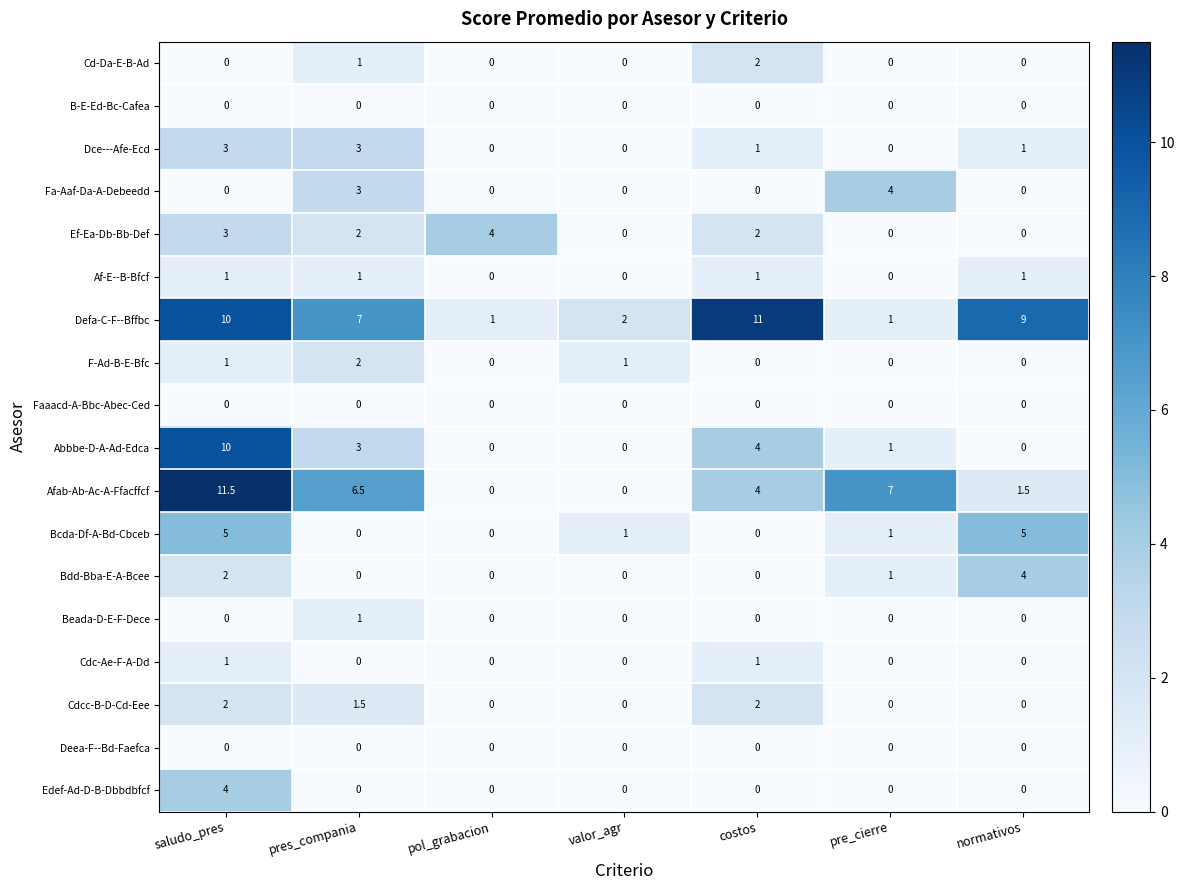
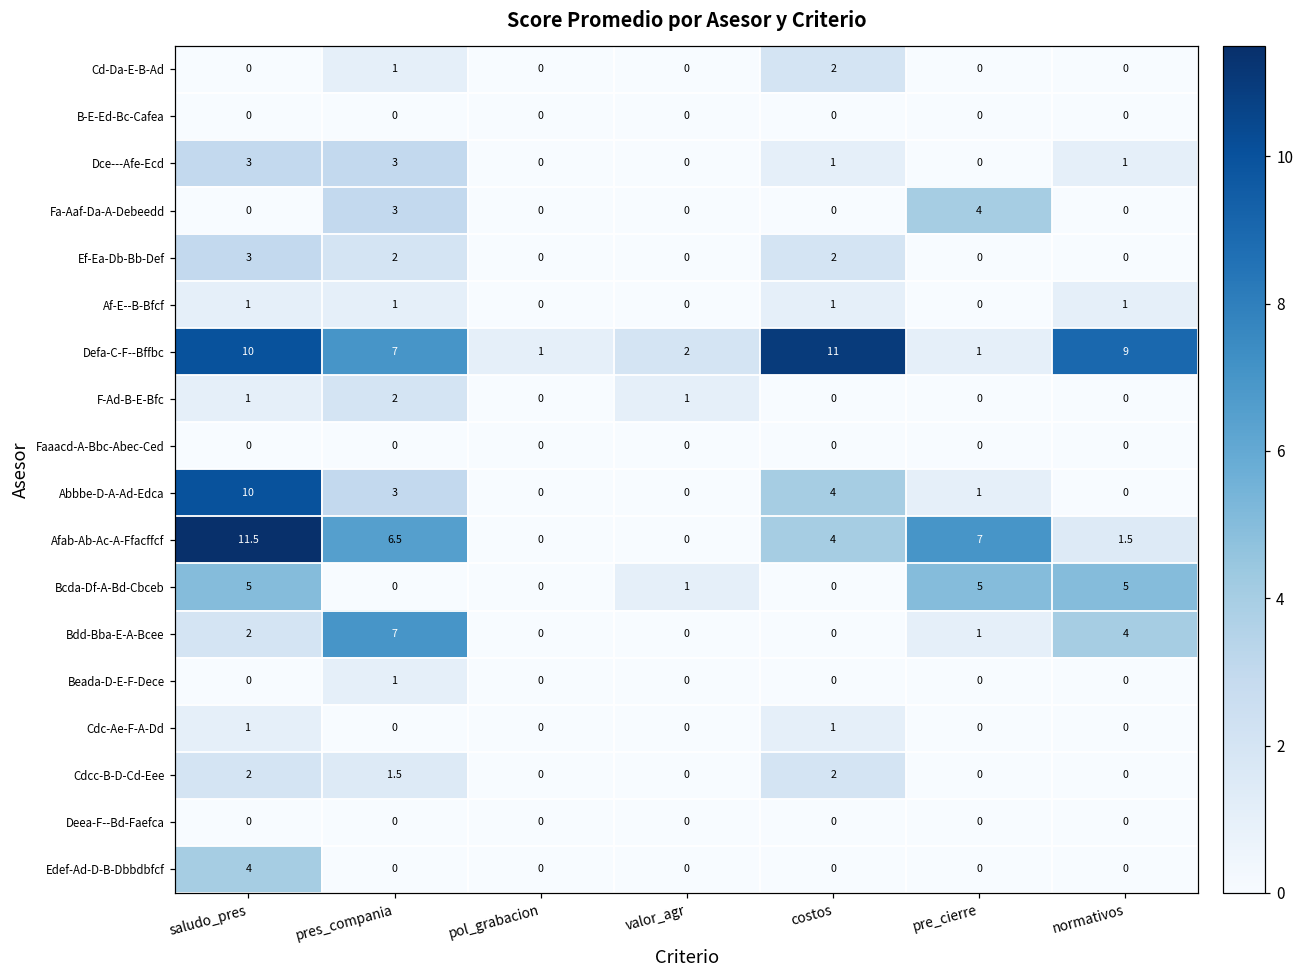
  {
    "Cd-Da-E-B-Ad": {
      "saludo_pres": 0,
      "pres_compania": 1,
      "pol_grabacion": 0,
      "valor_agr": 0,
      "costos": 2,
      "pre_cierre": 0,
      "normativos": 0
    },
    "B-E-Ed-Bc-Cafea": {
      "saludo_pres": 0,
      "pres_compania": 0,
      "pol_grabacion": 0,
      "valor_agr": 0,
      "costos": 0,
      "pre_cierre": 0,
      "normativos": 0
    },
    "Dce---Afe-Ecd": {
      "saludo_pres": 3,
      "pres_compania": 3,
      "pol_grabacion": 0,
      "valor_agr": 0,
      "costos": 1,
      "pre_cierre": 0,
      "normativos": 1
    },
    "Fa-Aaf-Da-A-Debeedd": {
      "saludo_pres": 0,
      "pres_compania": 3,
      "pol_grabacion": 0,
      "valor_agr": 0,
      "costos": 0,
      "pre_cierre": 4,
      "normativos": 0
    },
    "Ef-Ea-Db-Bb-Def": {
      "saludo_pres": 3,
      "pres_compania": 2,
-     "pol_grabacion": 4,
+     "pol_grabacion": 0,
      "valor_agr": 0,
      "costos": 2,
      "pre_cierre": 0,
      "normativos": 0
    },
    "Af-E--B-Bfcf": {
      "saludo_pres": 1,
      "pres_compania": 1,
      "pol_grabacion": 0,
      "valor_agr": 0,
      "costos": 1,
      "pre_cierre": 0,
      "normativos": 1
    },
    "Defa-C-F--Bffbc": {
      "saludo_pres": 10,
      "pres_compania": 7,
      "pol_grabacion": 1,
      "valor_agr": 2,
      "costos": 11,
      "pre_cierre": 1,
      "normativos": 9
    },
    "F-Ad-B-E-Bfc": {
      "saludo_pres": 1,
      "pres_compania": 2,
      "pol_grabacion": 0,
      "valor_agr": 1,
      "costos": 0,
      "pre_cierre": 0,
      "normativos": 0
    },
    "Faaacd-A-Bbc-Abec-Ced": {
      "saludo_pres": 0,
      "pres_compania": 0,
      "pol_grabacion": 0,
      "valor_agr": 0,
      "costos": 0,
      "pre_cierre": 0,
      "normativos": 0
    },
    "Abbbe-D-A-Ad-Edca": {
      "saludo_pres": 10,
      "pres_compania": 3,
      "pol_grabacion": 0,
      "valor_agr": 0,
      "costos": 4,
      "pre_cierre": 1,
      "normativos": 0
    },
    "Afab-Ab-Ac-A-Ffacffcf": {
      "saludo_pres": 11.5,
      "pres_compania": 6.5,
      "pol_grabacion": 0,
      "valor_agr": 0,
      "costos": 4,
      "pre_cierre": 7,
      "normativos": 1.5
    },
    "Bcda-Df-A-Bd-Cbceb": {
      "saludo_pres": 5,
      "pres_compania": 0,
      "pol_grabacion": 0,
      "valor_agr": 1,
      "costos": 0,
-     "pre_cierre": 1,
+     "pre_cierre": 5,
      "normativos": 5
    },
    "Bdd-Bba-E-A-Bcee": {
      "saludo_pres": 2,
-     "pres_compania": 0,
+     "pres_compania": 7,
      "pol_grabacion": 0,
      "valor_agr": 0,
      "costos": 0,
      "pre_cierre": 1,
      "normativos": 4
    },
    "Beada-D-E-F-Dece": {
      "saludo_pres": 0,
      "pres_compania": 1,
      "pol_grabacion": 0,
      "valor_agr": 0,
      "costos": 0,
      "pre_cierre": 0,
      "normativos": 0
    },
    "Cdc-Ae-F-A-Dd": {
      "saludo_pres": 1,
      "pres_compania": 0,
      "pol_grabacion": 0,
      "valor_agr": 0,
      "costos": 1,
      "pre_cierre": 0,
      "normativos": 0
    },
    "Cdcc-B-D-Cd-Eee": {
      "saludo_pres": 2,
      "pres_compania": 1.5,
      "pol_grabacion": 0,
      "valor_agr": 0,
      "costos": 2,
      "pre_cierre": 0,
      "normativos": 0
    },
    "Deea-F--Bd-Faefca": {
      "saludo_pres": 0,
      "pres_compania": 0,
      "pol_grabacion": 0,
      "valor_agr": 0,
      "costos": 0,
      "pre_cierre": 0,
      "normativos": 0
    },
    "Edef-Ad-D-B-Dbbdbfcf": {
      "saludo_pres": 4,
      "pres_compania": 0,
      "pol_grabacion": 0,
      "valor_agr": 0,
      "costos": 0,
      "pre_cierre": 0,
      "normativos": 0
    }
  }
